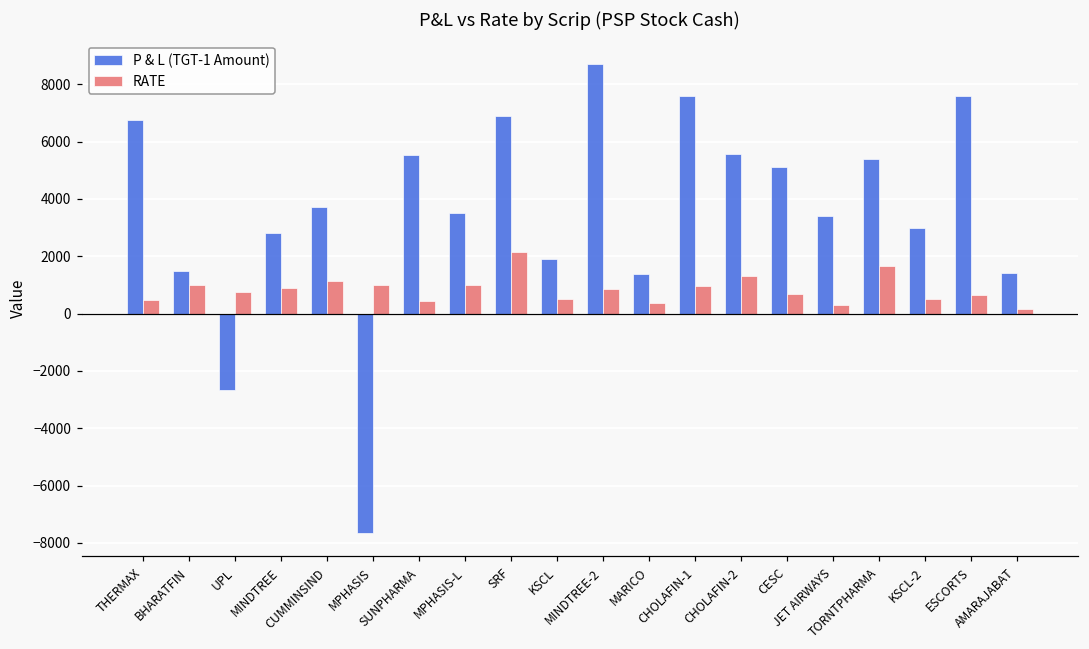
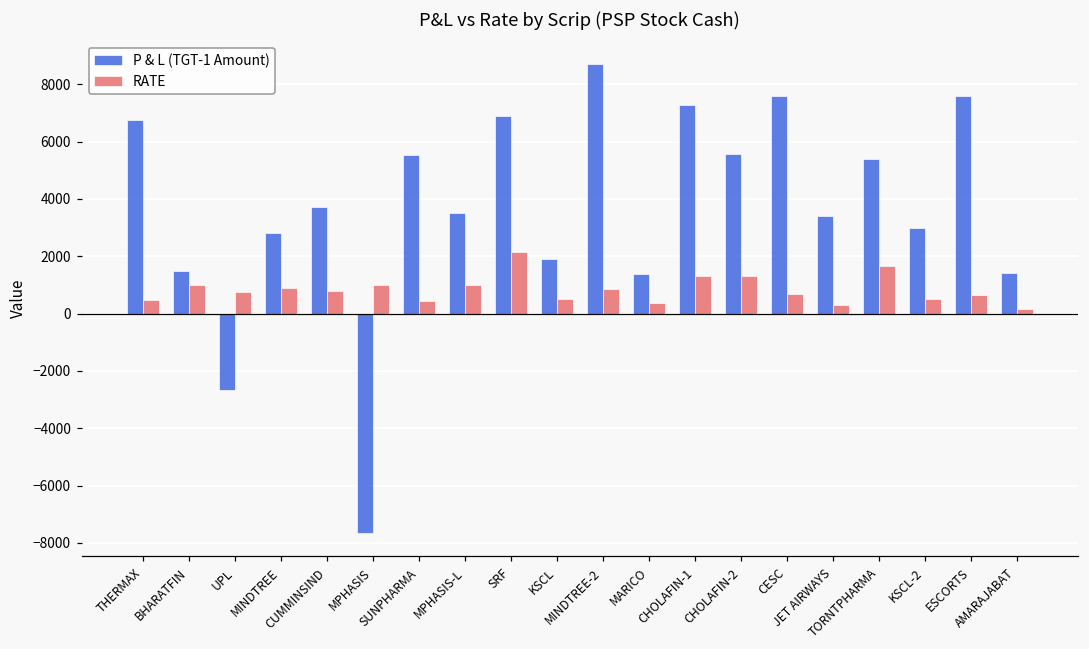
  {
    "P & L (TGT-1 Amount)": {
      "THERMAX": 6800,
      "BHARATFIN": 1500,
      "UPL": -2700,
      "MINDTREE": 2800,
      "CUMMINSIND": 3700,
      "MPHASIS": -7700,
      "SUNPHARMA": 5600,
      "MPHASIS-L": 3500,
      "SRF": 6900,
      "KSCL": 1900,
      "MINDTREE-2": 8700,
      "MARICO": 1400,
-     "CHOLAFIN-1": 7600,
+     "CHOLAFIN-1": 7300,
      "CHOLAFIN-2": 5600,
-     "CESC": 5100,
+     "CESC": 7600,
      "JET AIRWAYS": 3400,
      "TORNTPHARMA": 5400,
      "KSCL-2": 3000,
      "ESCORTS": 7600,
      "AMARAJABAT": 1400
    },
    "RATE": {
      "THERMAX": 500,
      "BHARATFIN": 1000,
      "UPL": 700,
      "MINDTREE": 900,
-     "CUMMINSIND": 1100,
+     "CUMMINSIND": 800,
      "MPHASIS": 1000,
      "SUNPHARMA": 500,
      "MPHASIS-L": 1000,
      "SRF": 2200,
      "KSCL": 500,
      "MINDTREE-2": 900,
      "MARICO": 400,
-     "CHOLAFIN-1": 1000,
+     "CHOLAFIN-1": 1300,
      "CHOLAFIN-2": 1300,
      "CESC": 700,
      "JET AIRWAYS": 300,
      "TORNTPHARMA": 1700,
      "KSCL-2": 500,
      "ESCORTS": 700,
      "AMARAJABAT": 200
    }
  }
